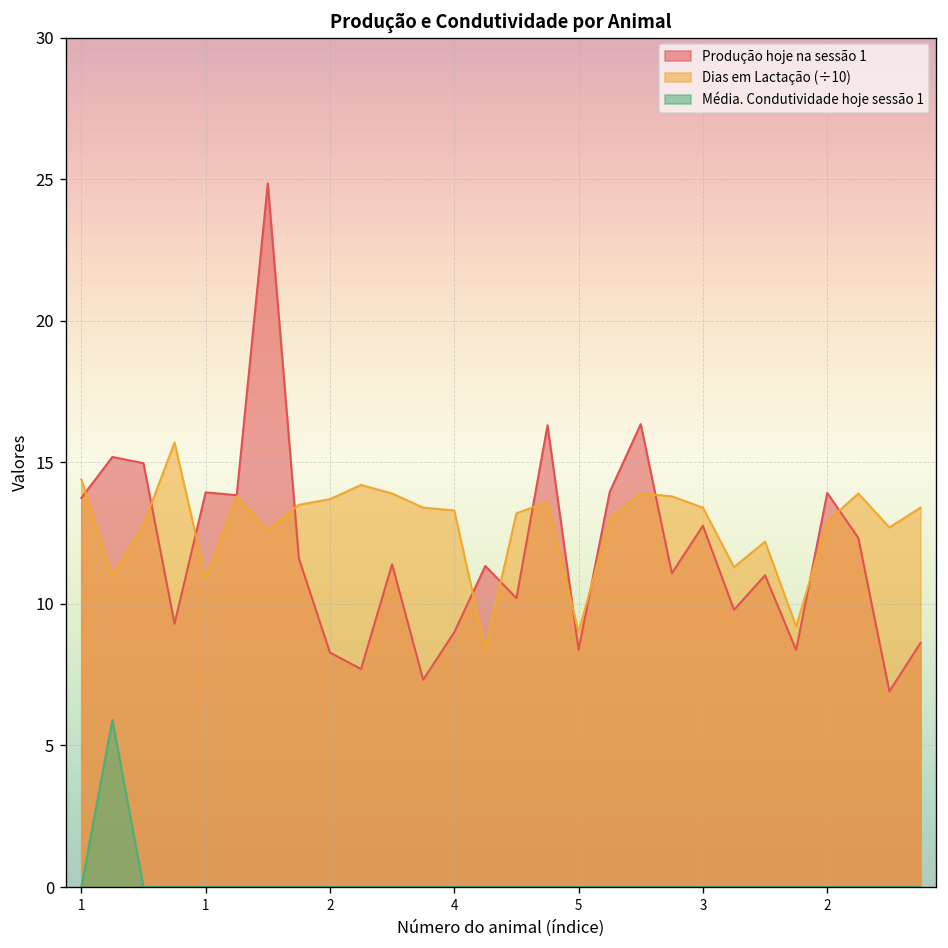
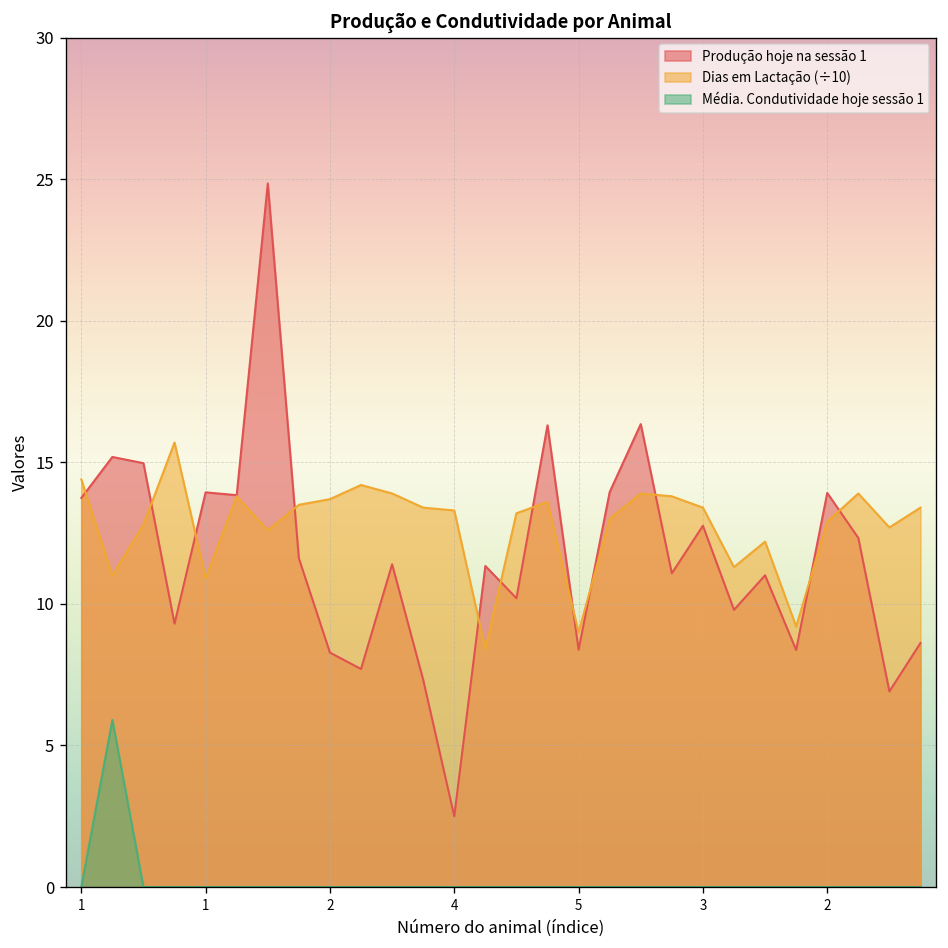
  {
    "Produção hoje na sessão 1": {
-     "4": 9.0
+     "4": 2.5
    },
    "Dias em Lactação (÷10)": {
      "4": 13.3
    },
    "Média. Condutividade hoje sessão 1": {
      "4": 0.0
    }
  }
